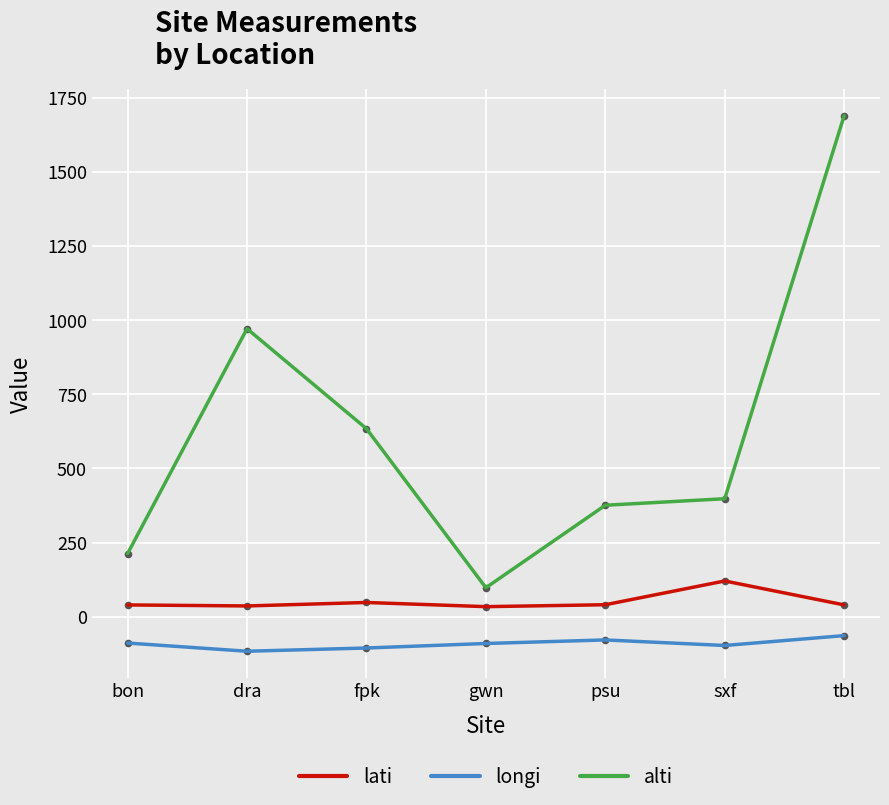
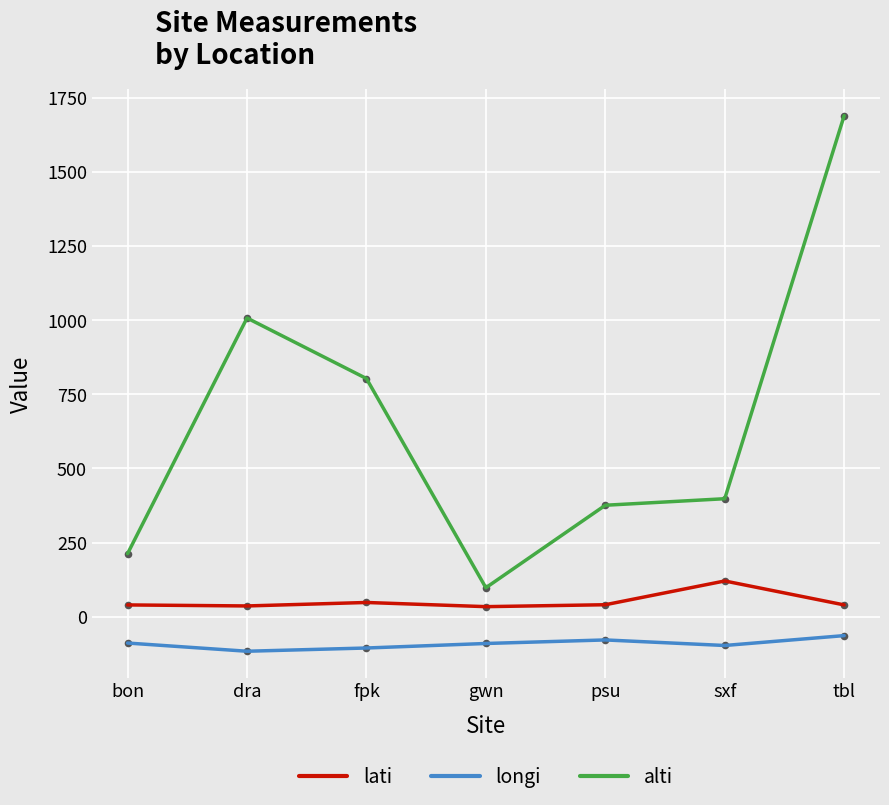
  {
    "lati": {
      "bon": 40,
      "dra": 40,
      "fpk": 50,
      "gwn": 30,
      "psu": 40,
      "sxf": 120,
      "tbl": 40
    },
    "longi": {
      "bon": -90,
      "dra": -120,
      "fpk": -110,
      "gwn": -90,
      "psu": -80,
      "sxf": -100,
      "tbl": -60
    },
    "alti": {
      "bon": 210,
-     "dra": 970,
-     "fpk": 630,
+     "dra": 1010,
+     "fpk": 800,
      "gwn": 100,
      "psu": 380,
      "sxf": 400,
      "tbl": 1690
    }
  }
